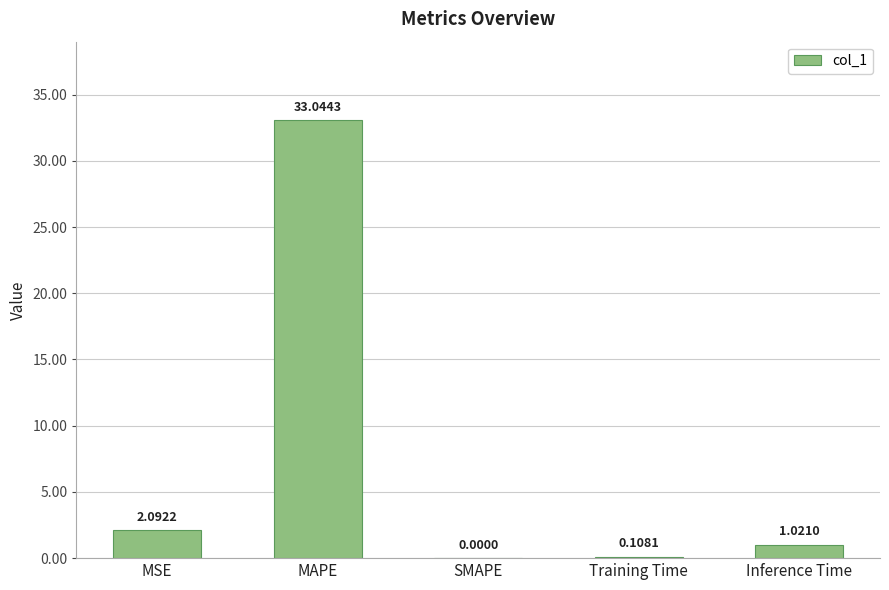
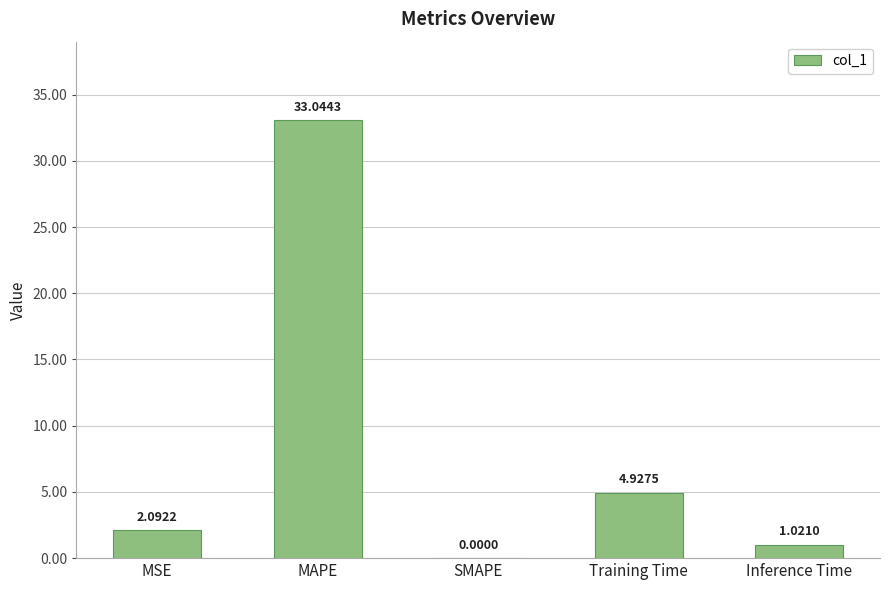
  {
    "MSE": 2.0922,
    "MAPE": 33.0443,
    "SMAPE": 0.0000,
-   "Training Time": 0.1081,
+   "Training Time": 4.9275,
    "Inference Time": 1.0210
  }
